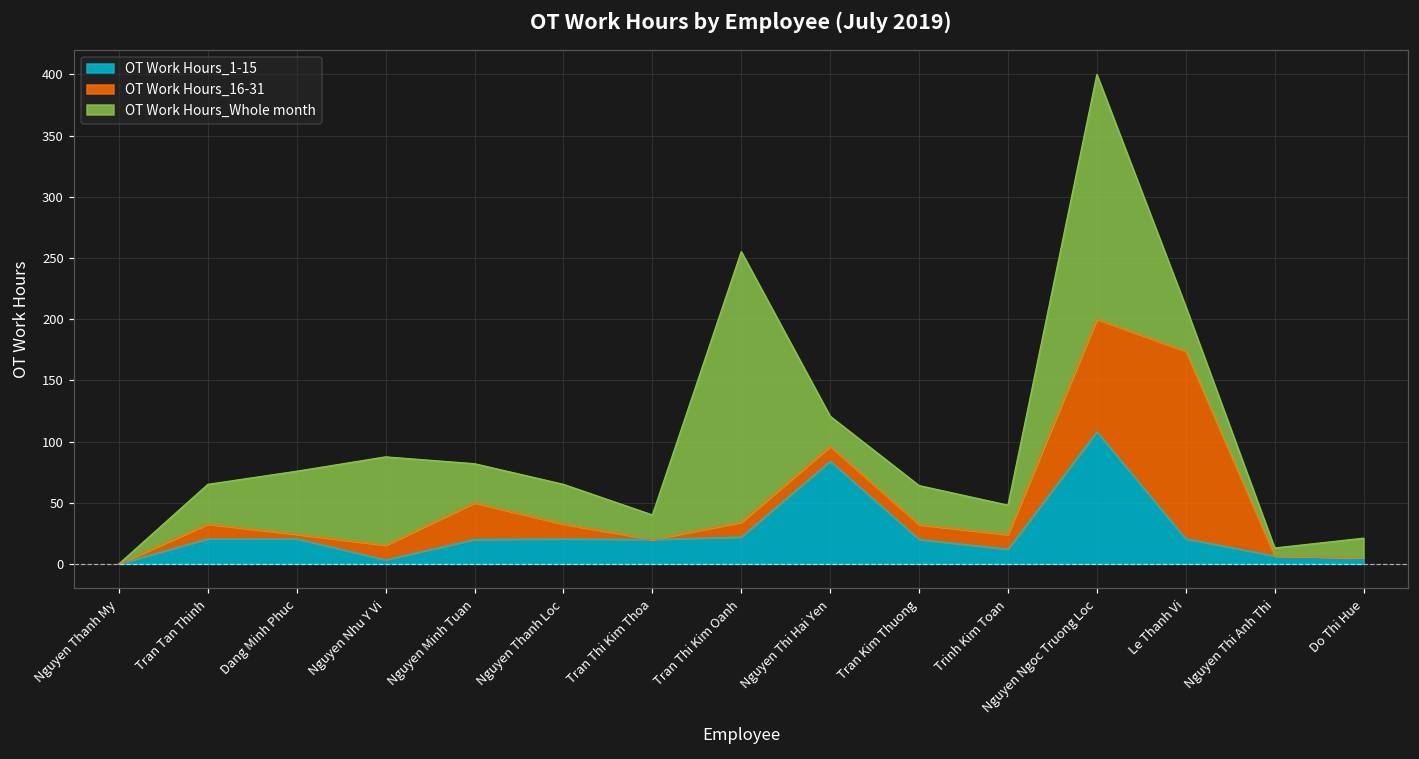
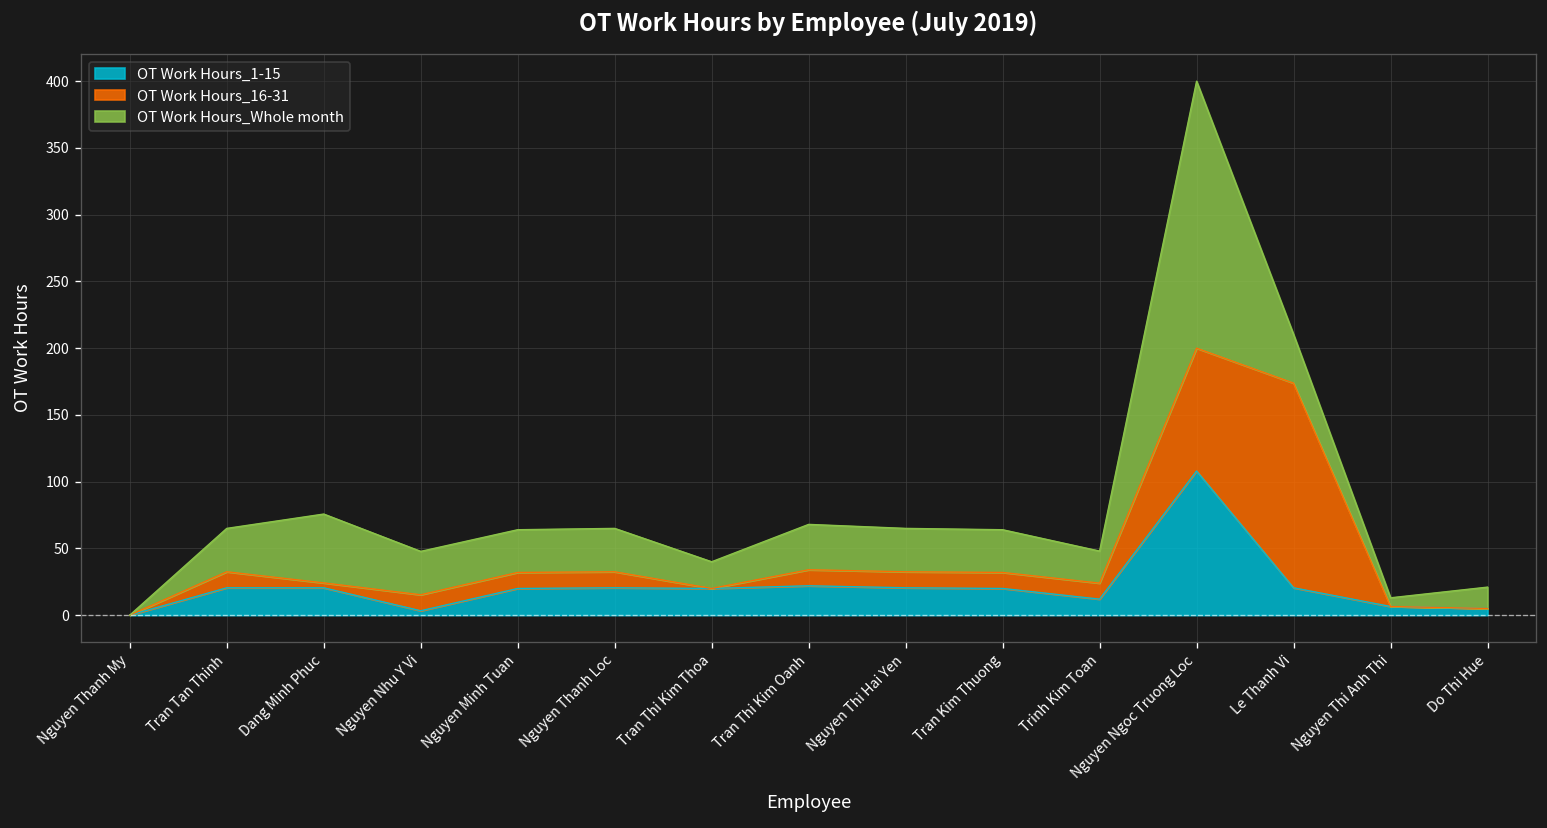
  {
    "OT Work Hours_1-15": {
      "Tran Tan Thinh": 20,
      "Dang Minh Phuc": 20,
      "Nguyen Nhu Y Vi": 3,
      "Nguyen Minh Tuan": 20,
      "Nguyen Thanh Loc": 20,
      "Tran Thi Kim Oanh": 22,
-     "Nguyen Thi Hai Yen": 84,
+     "Nguyen Thi Hai Yen": 20,
      "Tran Kim Thuong": 20,
      "Trinh Kim Toan": 12,
      "Nguyen Ngoc Truong Loc": 108,
      "Le Thanh Vi": 21
    },
    "OT Work Hours_16-31": {
      "Tran Tan Thinh": 12,
      "Dang Minh Phuc": 4,
      "Nguyen Nhu Y Vi": 12,
-     "Nguyen Minh Tuan": 30,
+     "Nguyen Minh Tuan": 12,
      "Nguyen Thanh Loc": 12,
      "Tran Thi Kim Oanh": 12,
      "Nguyen Thi Hai Yen": 12,
      "Tran Kim Thuong": 12,
      "Trinh Kim Toan": 12,
      "Nguyen Ngoc Truong Loc": 92,
      "Le Thanh Vi": 153
    },
    "OT Work Hours_Whole month": {
      "Tran Tan Thinh": 32,
      "Dang Minh Phuc": 52,
-     "Nguyen Nhu Y Vi": 72,
+     "Nguyen Nhu Y Vi": 32,
      "Nguyen Minh Tuan": 32,
      "Nguyen Thanh Loc": 32,
      "Tran Thi Kim Thoa": 20,
-     "Tran Thi Kim Oanh": 221,
-     "Nguyen Thi Hai Yen": 25,
+     "Tran Thi Kim Oanh": 34,
+     "Nguyen Thi Hai Yen": 32,
      "Tran Kim Thuong": 32,
      "Trinh Kim Toan": 24,
      "Nguyen Ngoc Truong Loc": 200,
      "Le Thanh Vi": 37,
      "Nguyen Thi Anh Thi": 7,
      "Do Thi Hue": 16
    }
  }
